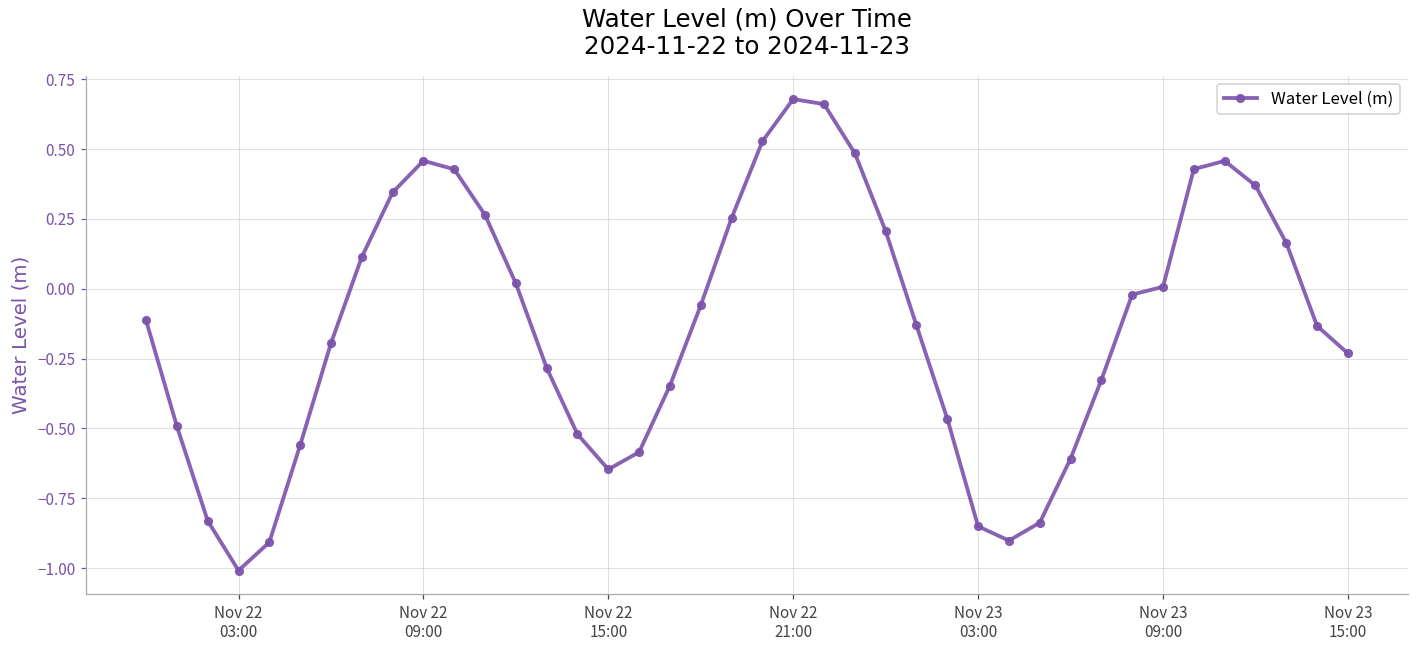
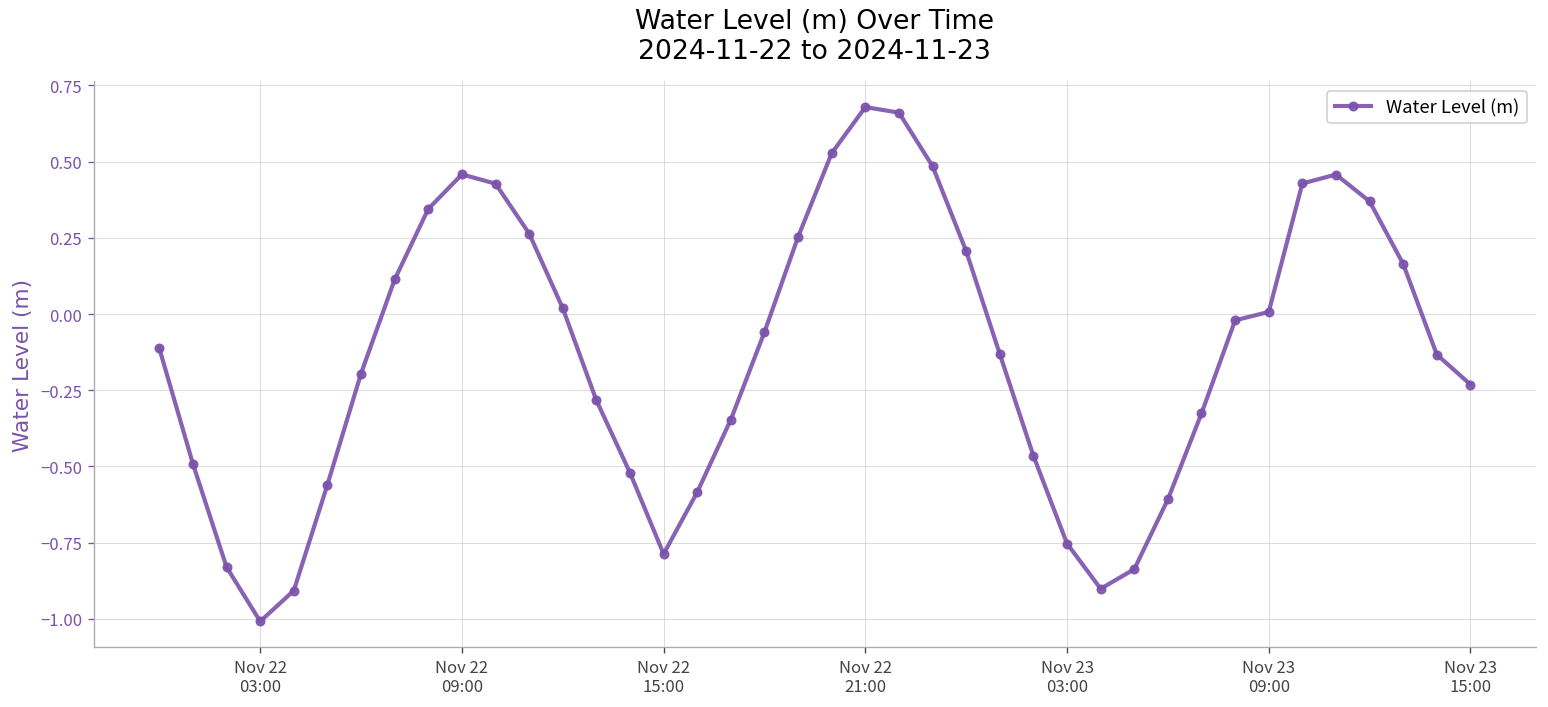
  {
    "Nov 22 03:00": -1.01,
    "Nov 22 09:00": 0.46,
-   "Nov 22 15:00": -0.65,
+   "Nov 22 15:00": -0.79,
    "Nov 22 21:00": 0.68,
-   "Nov 23 03:00": -0.85,
+   "Nov 23 03:00": -0.75,
    "Nov 23 09:00": 0.01,
    "Nov 23 15:00": -0.23
  }
